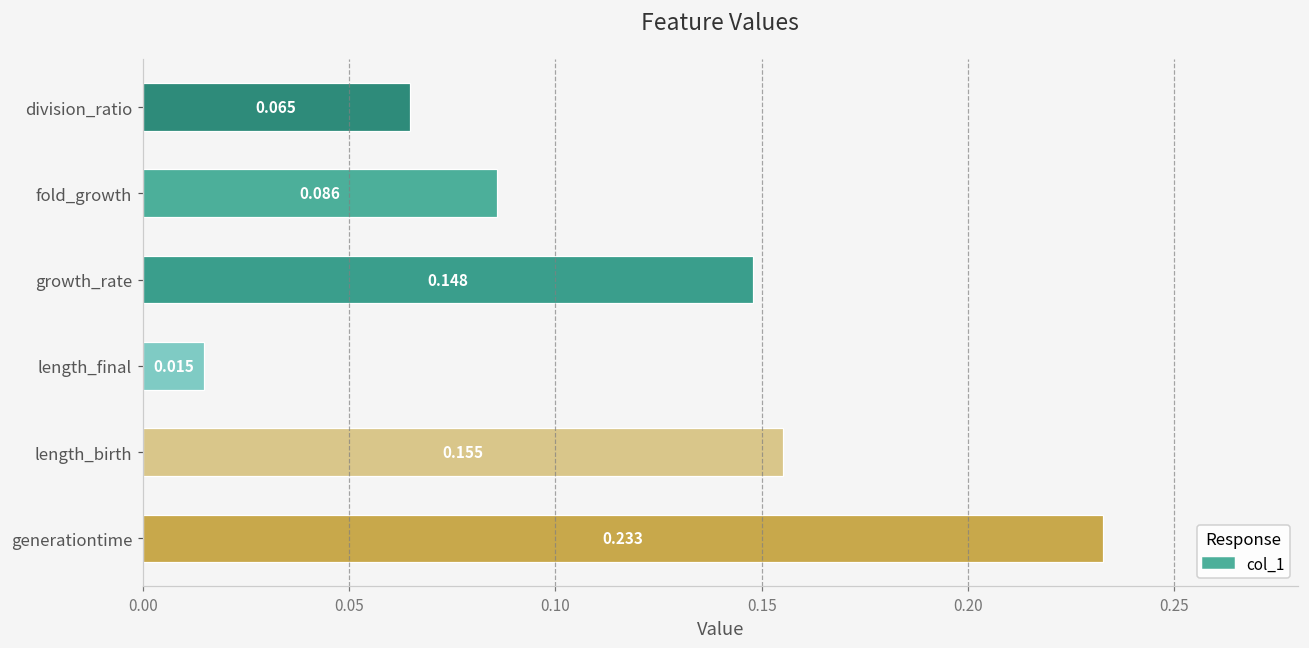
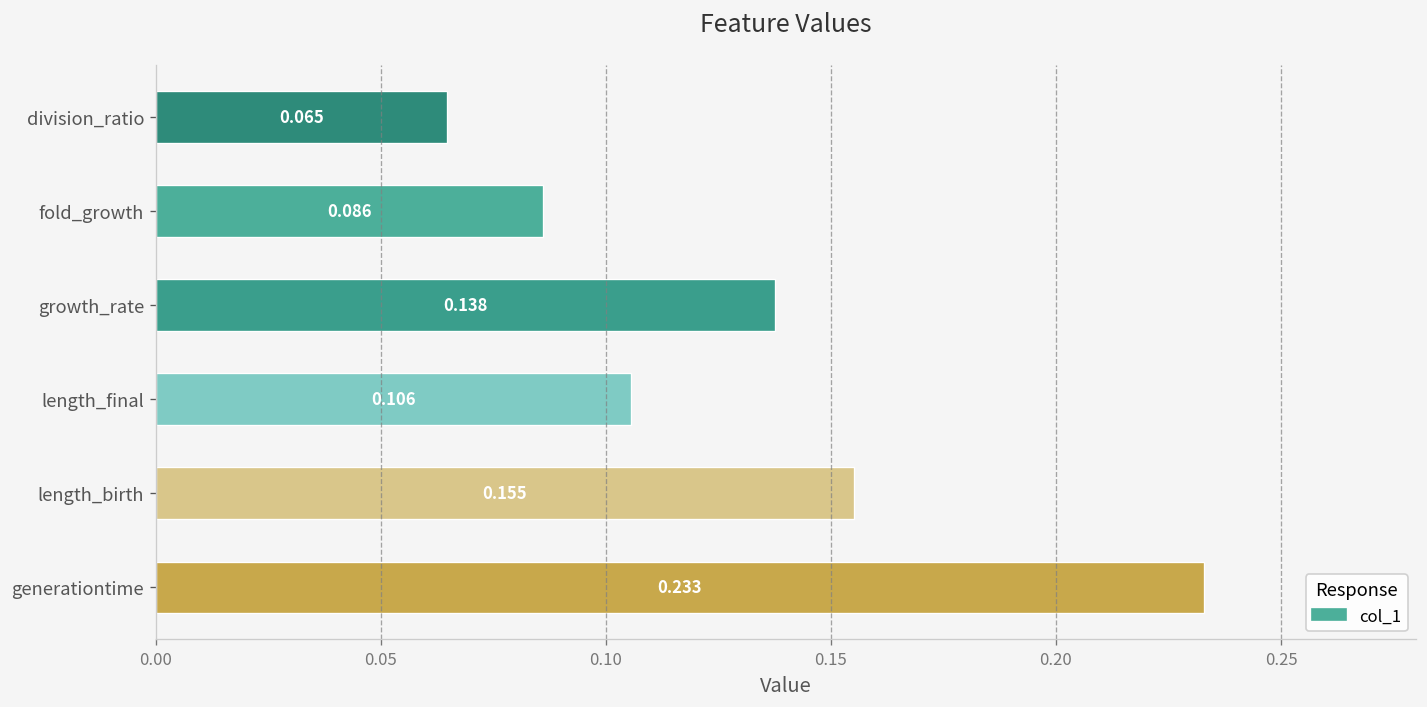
  {
    "division_ratio": 0.065,
    "fold_growth": 0.086,
-   "growth_rate": 0.148,
-   "length_final": 0.015,
+   "growth_rate": 0.138,
+   "length_final": 0.106,
    "length_birth": 0.155,
    "generationtime": 0.233
  }
